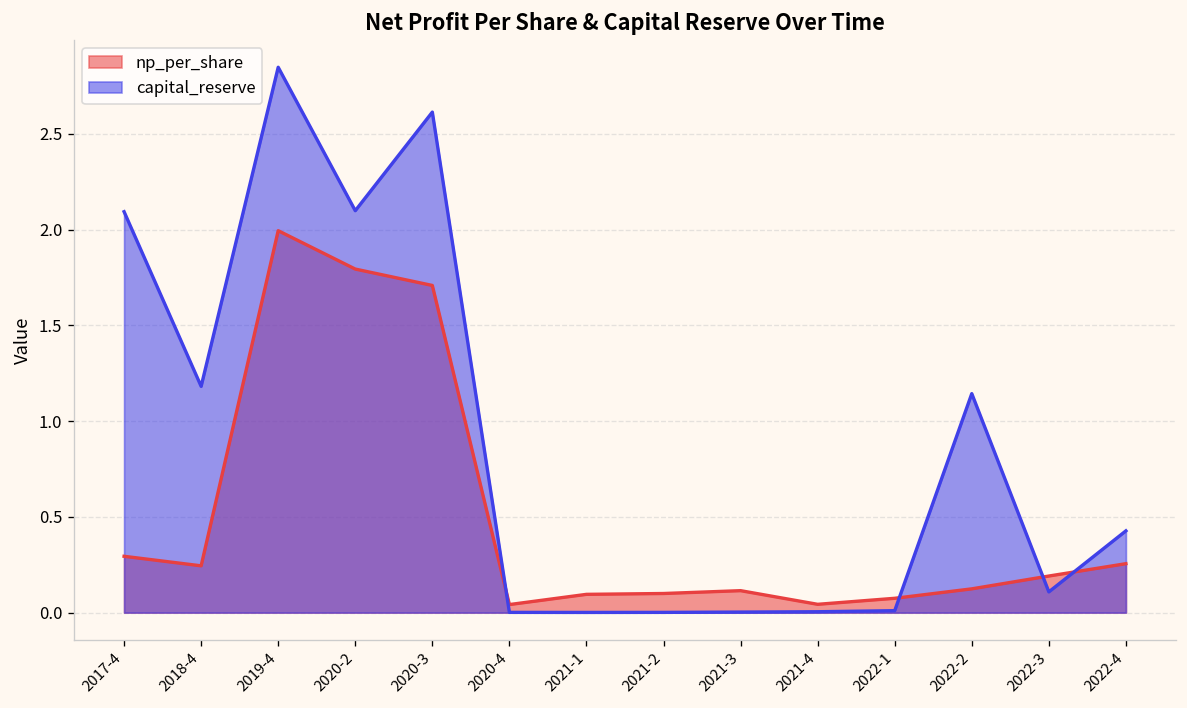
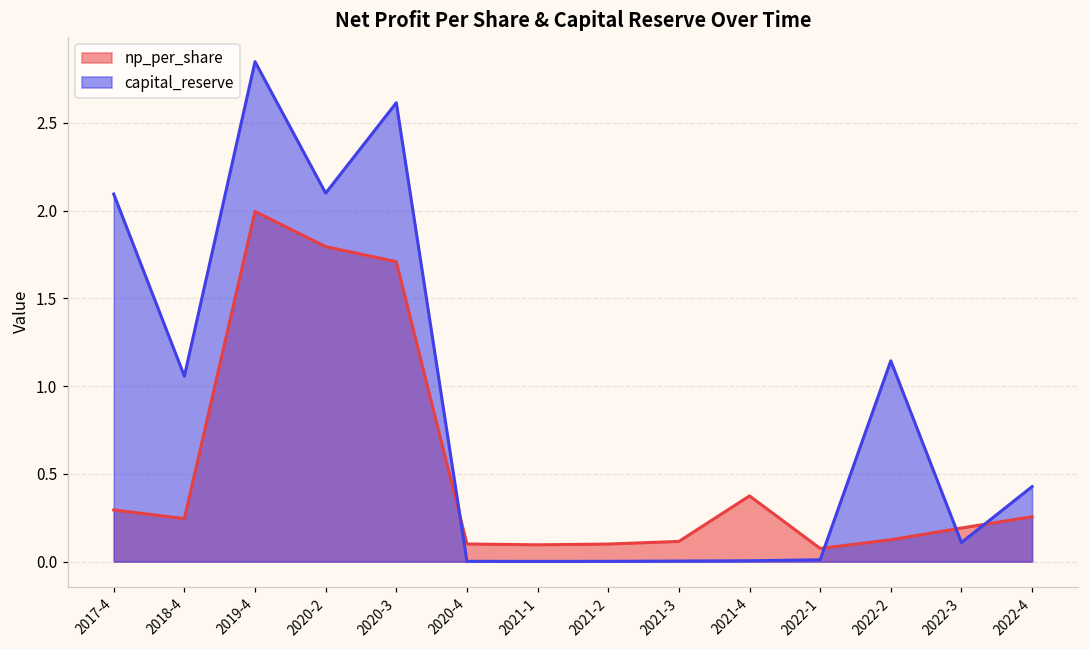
  {
    "np_per_share": {
      "2017-4": 0.29,
      "2018-4": 0.24,
      "2019-4": 1.99,
      "2020-2": 1.79,
      "2020-3": 1.71,
-     "2020-4": 0.04,
+     "2020-4": 0.10,
      "2021-1": 0.10,
      "2021-2": 0.10,
      "2021-3": 0.11,
-     "2021-4": 0.04,
+     "2021-4": 0.37,
      "2022-1": 0.07,
      "2022-2": 0.12,
      "2022-3": 0.19,
      "2022-4": 0.26
    },
    "capital_reserve": {
      "2017-4": 2.09,
-     "2018-4": 1.18,
+     "2018-4": 1.06,
      "2019-4": 2.85,
      "2020-2": 2.10,
      "2020-3": 2.61,
      "2020-4": 0.00,
      "2021-1": 0.00,
      "2021-2": 0.00,
      "2021-3": 0.00,
      "2021-4": 0.00,
      "2022-1": 0.01,
      "2022-2": 1.14,
      "2022-3": 0.11,
      "2022-4": 0.43
    }
  }
